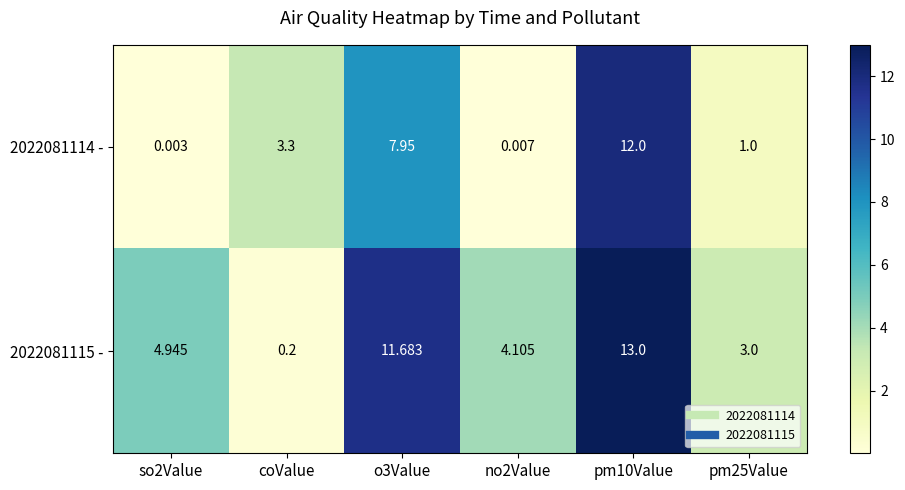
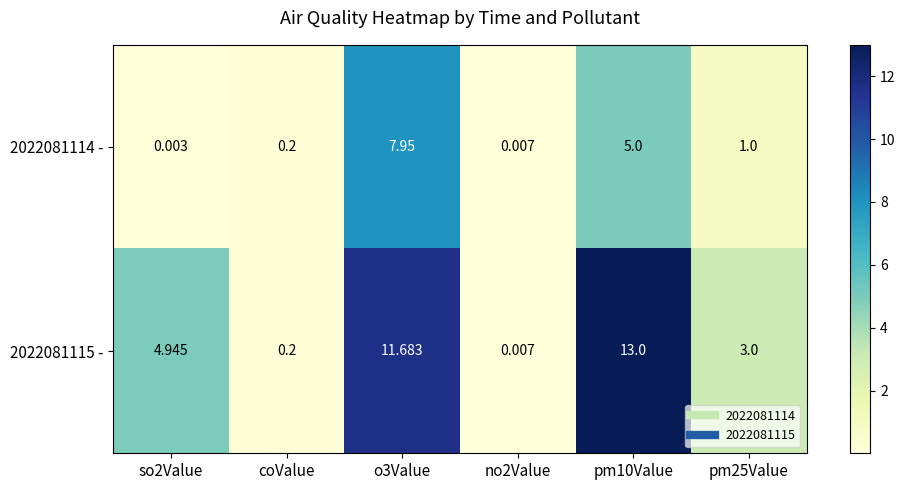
  {
    "2022081114 -": {
      "so2Value": 0.003,
-     "coValue": 3.3,
+     "coValue": 0.2,
      "o3Value": 7.95,
      "no2Value": 0.007,
-     "pm10Value": 12.0,
+     "pm10Value": 5.0,
      "pm25Value": 1.0
    },
    "2022081115 -": {
      "so2Value": 4.945,
      "coValue": 0.2,
      "o3Value": 11.683,
-     "no2Value": 4.105,
+     "no2Value": 0.007,
      "pm10Value": 13.0,
      "pm25Value": 3.0
    }
  }
